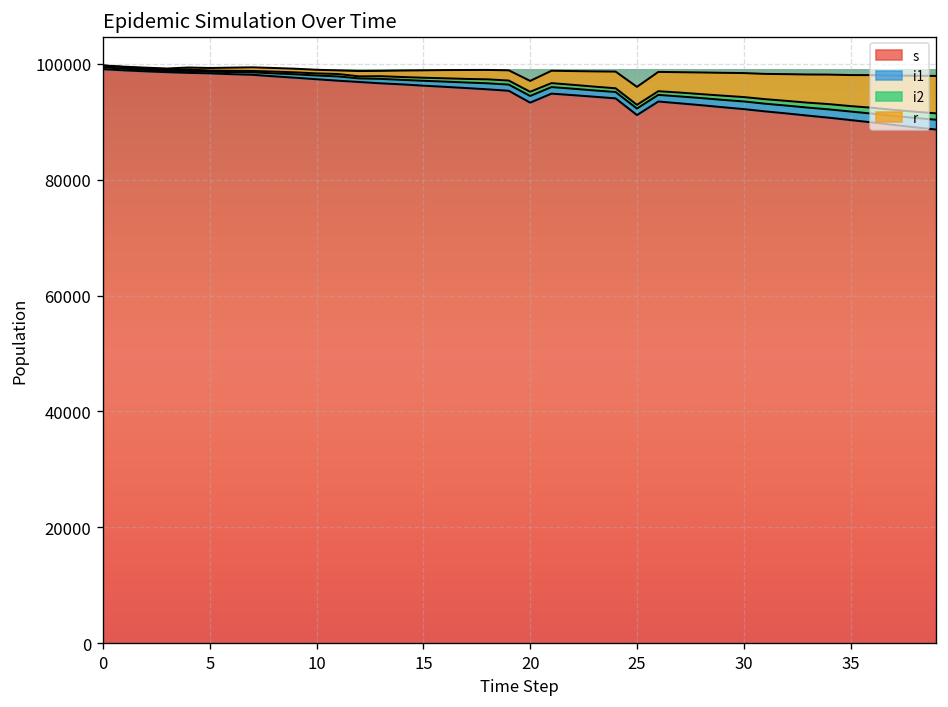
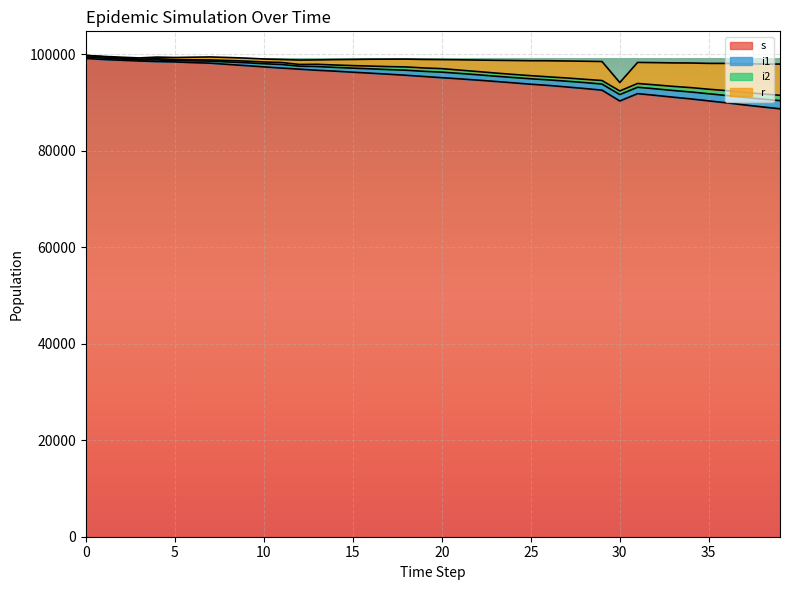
  {
    "s": {
      "10": 97000,
      "15": 96000,
-     "20": 93000,
-     "25": 91000,
-     "30": 92000,
+     "20": 95000,
+     "25": 94000,
+     "30": 90000,
      "35": 90000
    },
    "i1": {
      "15": 1000,
      "20": 1000,
      "25": 1000,
      "30": 1000,
      "35": 1000
    },
    "i2": {
      "15": 1000,
      "20": 1000,
      "25": 1000,
      "30": 1000,
      "35": 1000
    },
    "r": {
      "10": 1000,
      "15": 1000,
      "20": 2000,
      "25": 3000,
-     "30": 4000,
+     "30": 2000,
      "35": 5000
    }
  }
